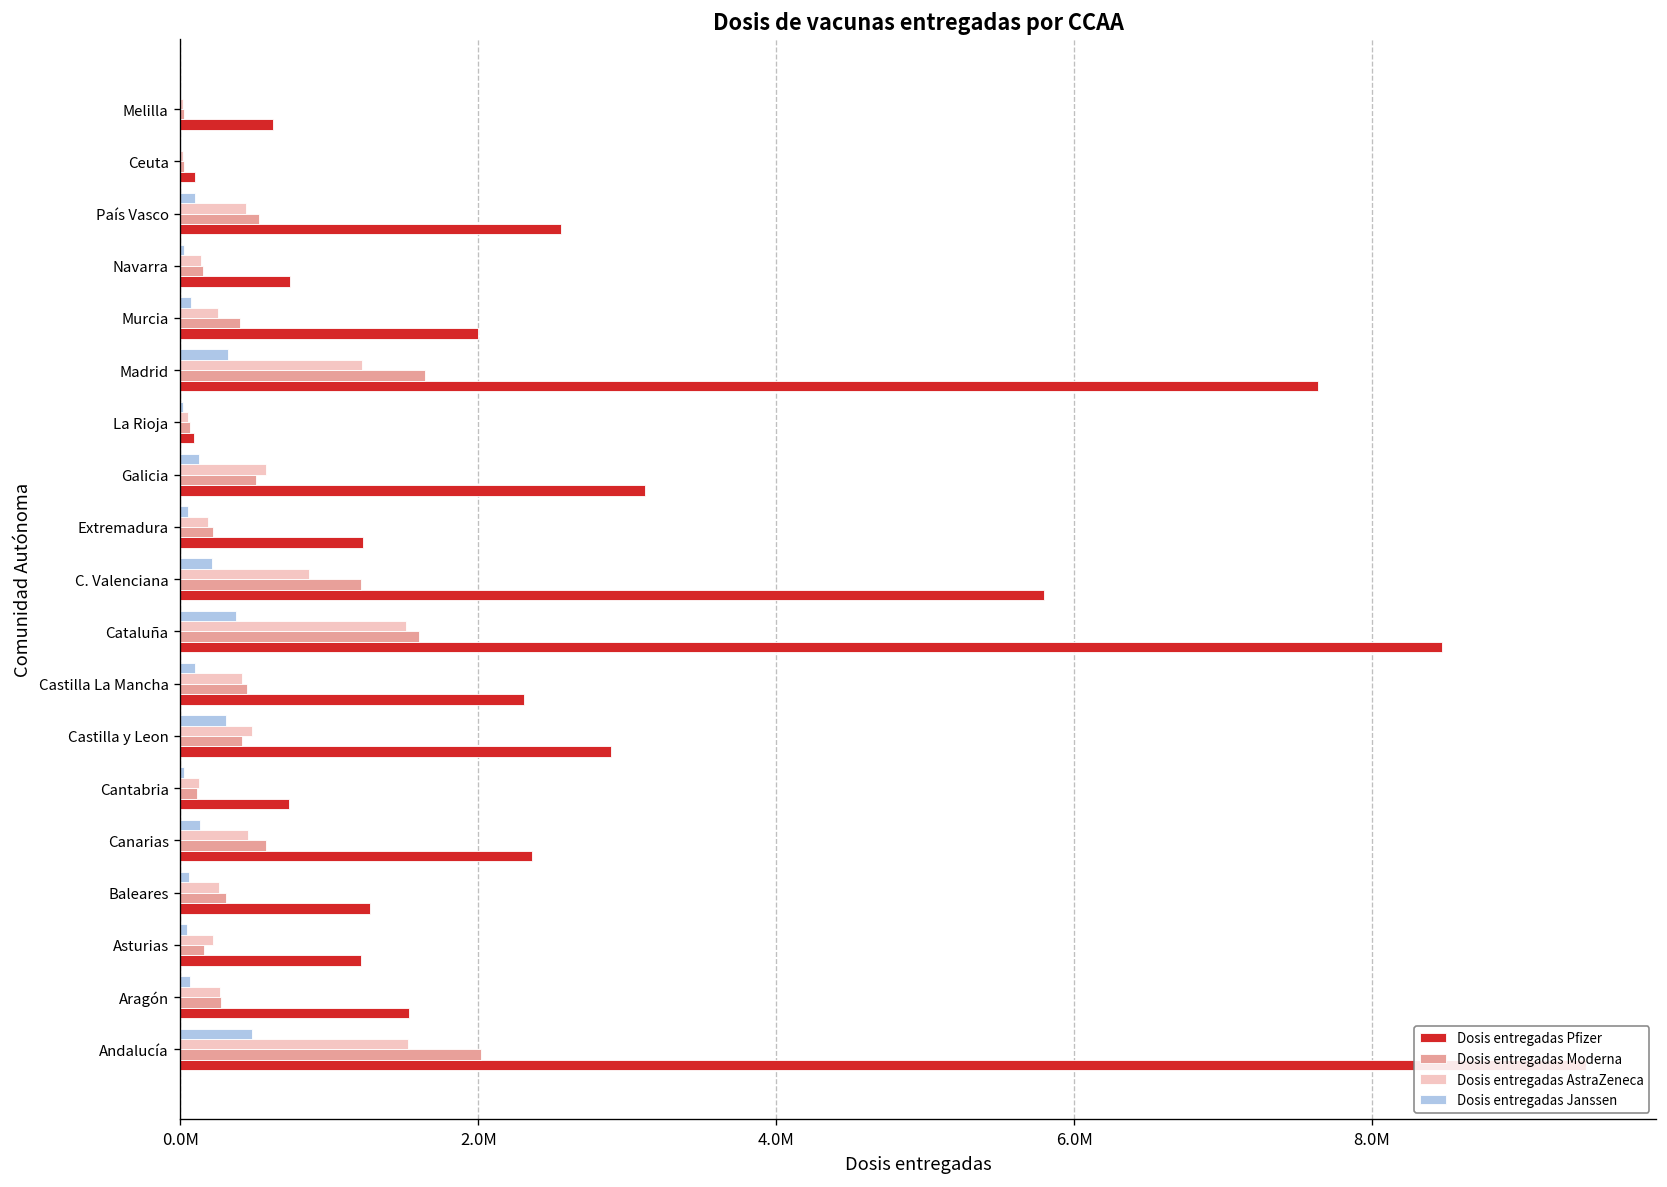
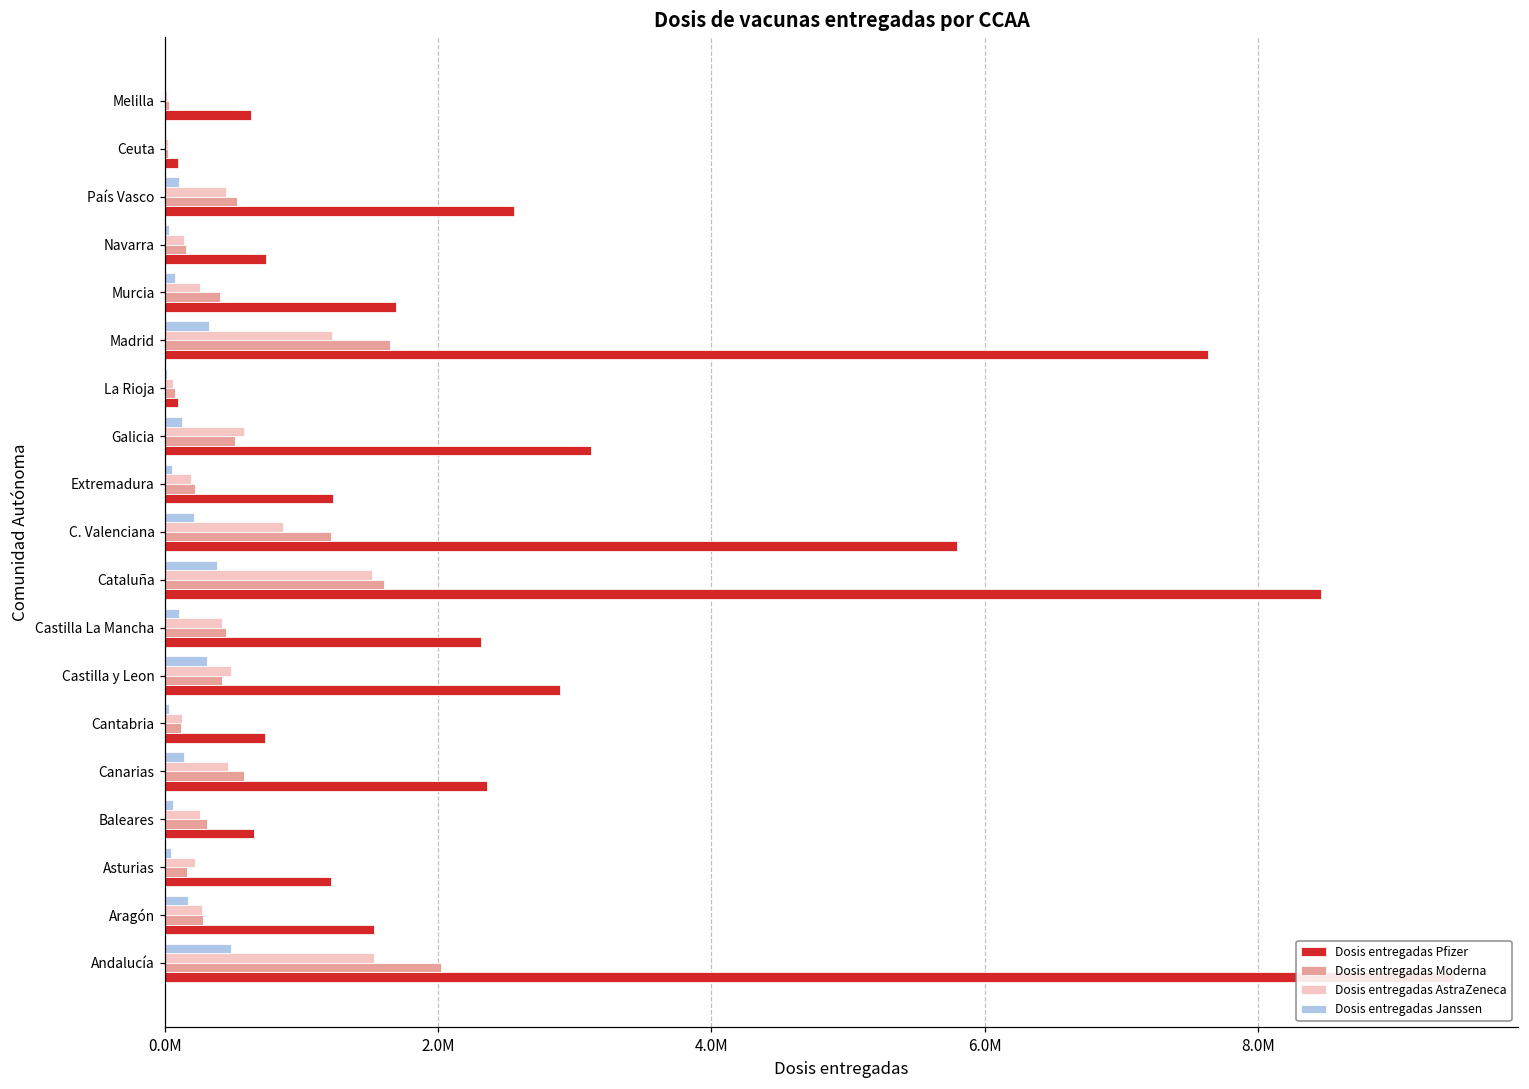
  {
    "Dosis entregadas Pfizer": {
      "Melilla": 620000,
      "Ceuta": 100000,
      "País Vasco": 2560000,
      "Navarra": 730000,
-     "Murcia": 2000000,
+     "Murcia": 1690000,
      "Madrid": 7640000,
      "La Rioja": 90000,
      "Galicia": 3120000,
      "Extremadura": 1230000,
      "C. Valenciana": 5800000,
      "Cataluña": 8470000,
      "Castilla La Mancha": 2310000,
      "Castilla y Leon": 2890000,
      "Cantabria": 730000,
      "Canarias": 2360000,
-     "Baleares": 1270000,
+     "Baleares": 650000,
      "Asturias": 1220000,
      "Aragón": 1530000
    },
    "Dosis entregadas Janssen": {
      "País Vasco": 100000,
      "Navarra": 20000,
      "Murcia": 70000,
      "Madrid": 320000,
      "Galicia": 120000,
      "Extremadura": 50000,
      "C. Valenciana": 210000,
      "Cataluña": 380000,
      "Castilla La Mancha": 100000,
      "Castilla y Leon": 310000,
      "Cantabria": 20000,
      "Canarias": 130000,
      "Baleares": 60000,
      "Asturias": 40000,
-     "Aragón": 60000,
+     "Aragón": 160000,
      "Andalucía": 480000
    }
  }
